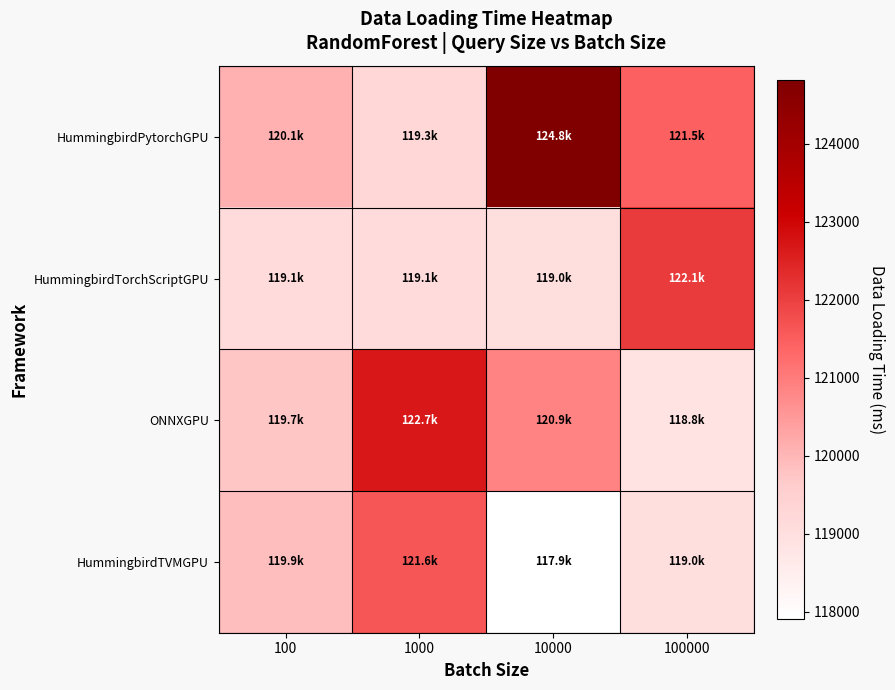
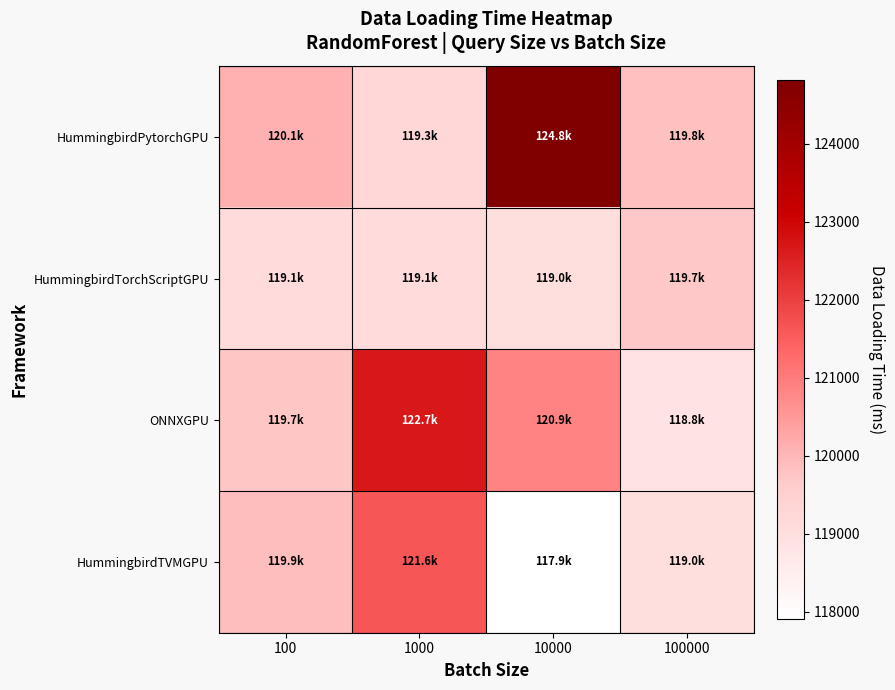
  {
    "HummingbirdPytorchGPU": {
      "100": "120.1k",
      "1000": "119.3k",
      "10000": "124.8k",
-     "100000": "121.5k"
+     "100000": "119.8k"
    },
    "HummingbirdTorchScriptGPU": {
      "100": "119.1k",
      "1000": "119.1k",
      "10000": "119.0k",
-     "100000": "122.1k"
+     "100000": "119.7k"
    },
    "ONNXGPU": {
      "100": "119.7k",
      "1000": "122.7k",
      "10000": "120.9k",
      "100000": "118.8k"
    },
    "HummingbirdTVMGPU": {
      "100": "119.9k",
      "1000": "121.6k",
      "10000": "117.9k",
      "100000": "119.0k"
    }
  }
